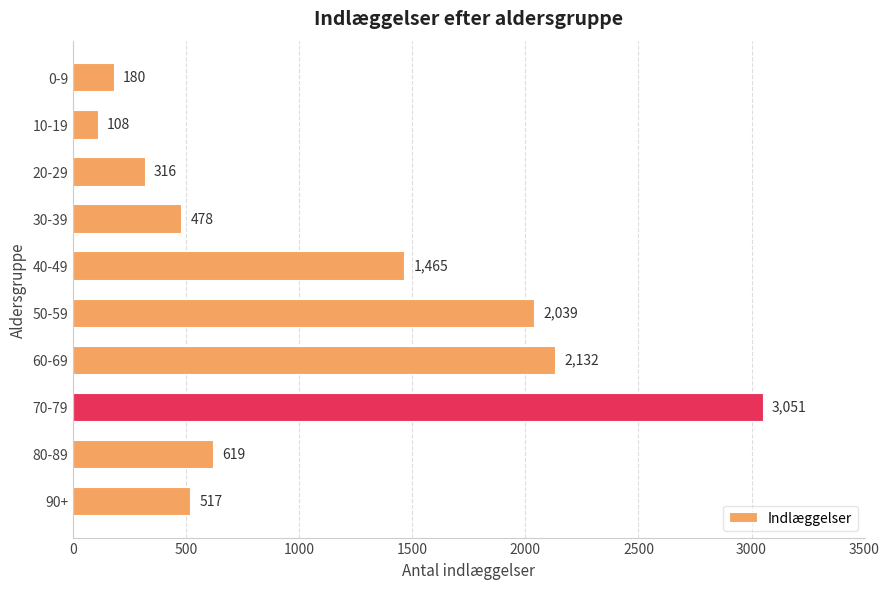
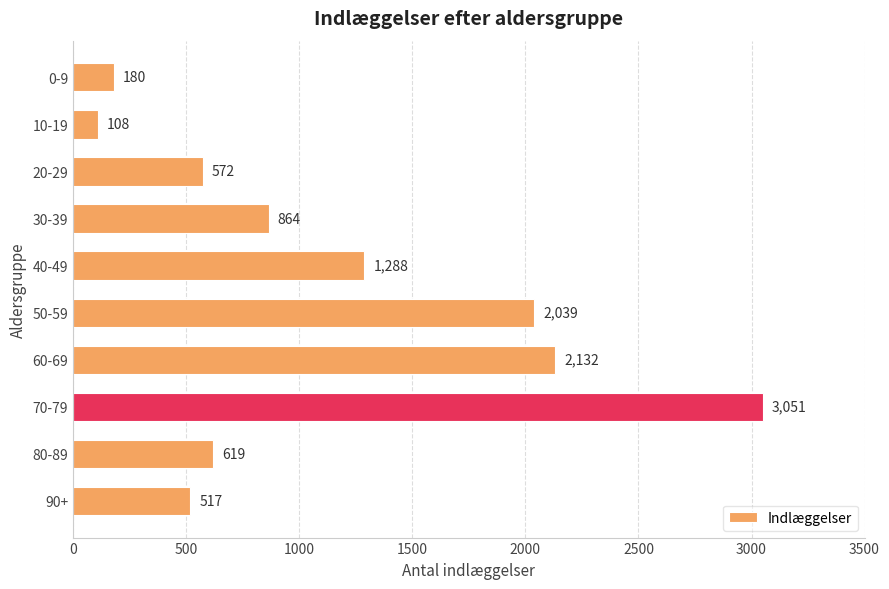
  {
    "0-9": "180",
    "10-19": "108",
-   "20-29": "316",
-   "30-39": "478",
-   "40-49": "1,465",
+   "20-29": "572",
+   "30-39": "864",
+   "40-49": "1,288",
    "50-59": "2,039",
    "60-69": "2,132",
    "70-79": "3,051",
    "80-89": "619",
    "90+": "517"
  }
